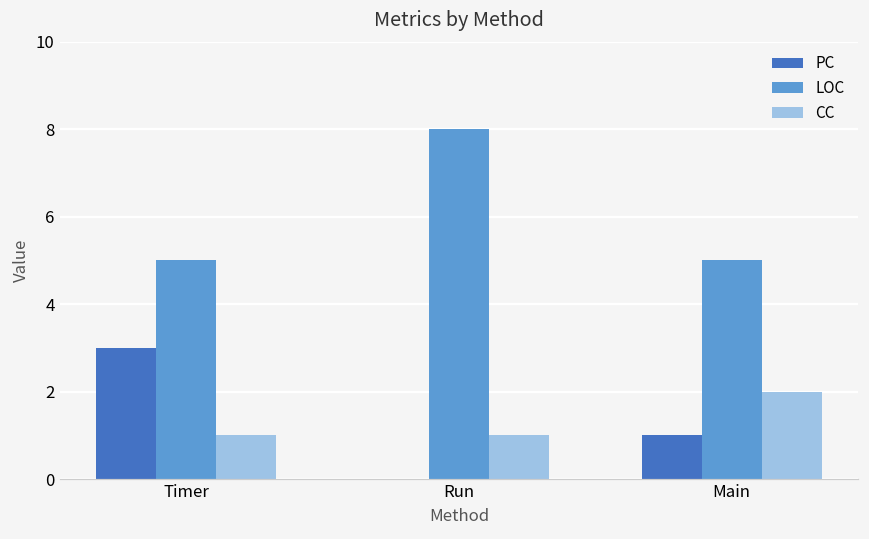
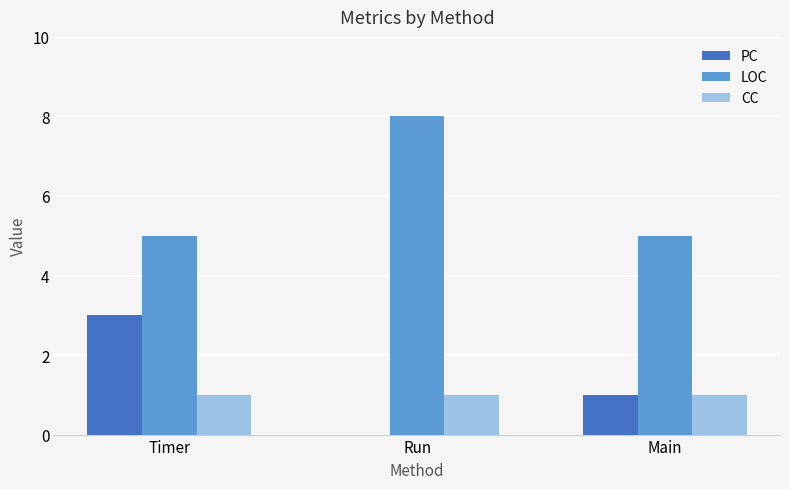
  {
    "CC": {
      "Timer": 1,
      "Run": 1,
-     "Main": 2
+     "Main": 1
    }
  }
